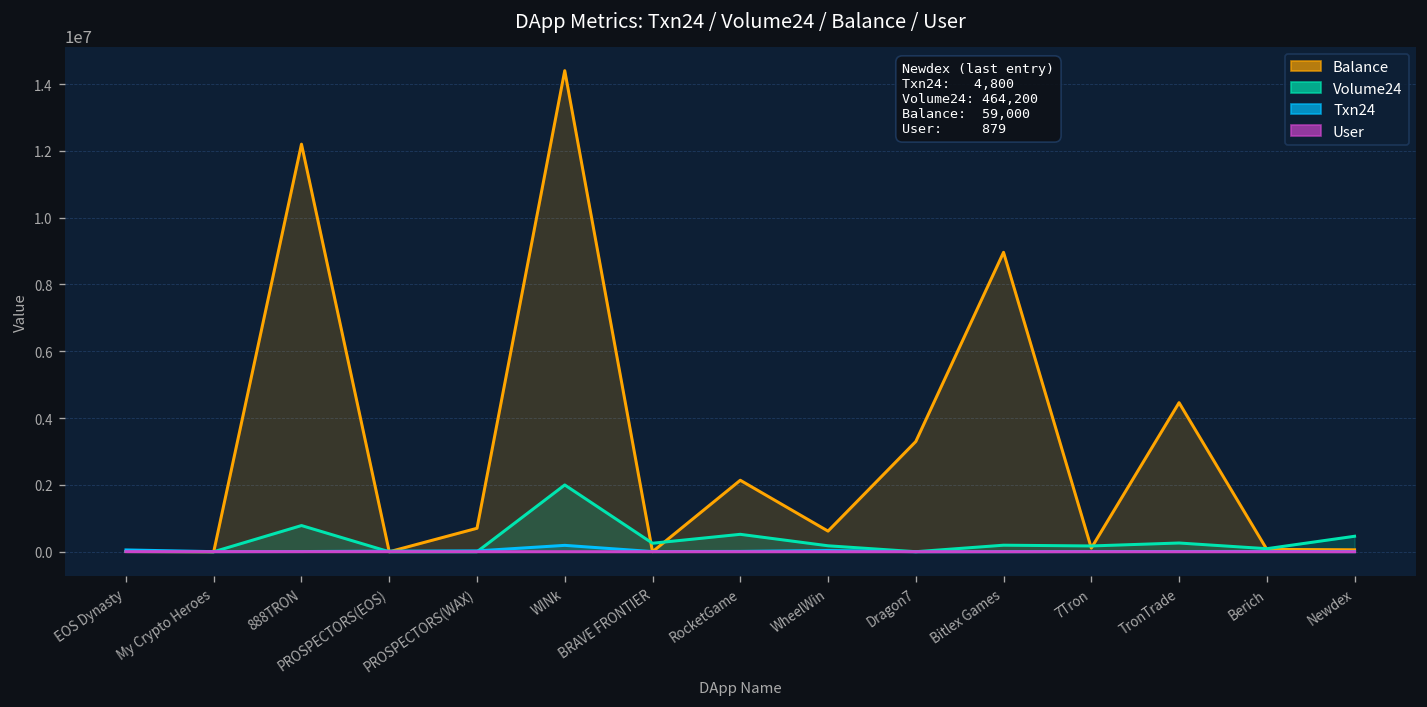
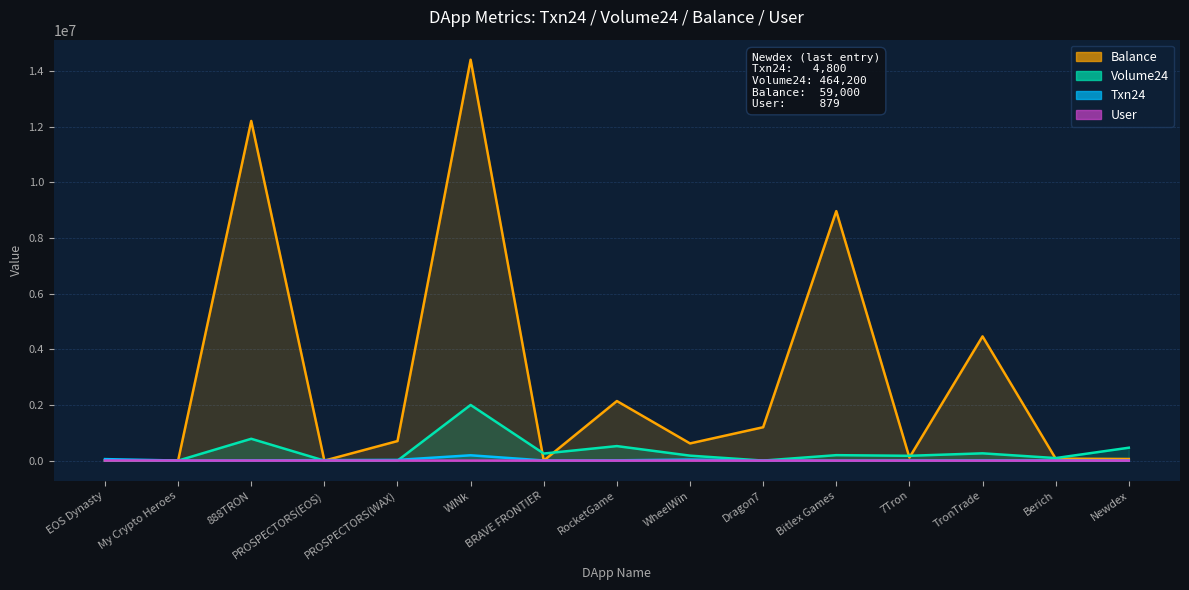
  {
    "Balance": {
      "888TRON": 12200000,
      "PROSPECTORS(WAX)": 700000,
      "WINk": 14400000,
      "RocketGame": 2100000,
      "WheelWin": 600000,
-     "Dragon7": 3300000,
+     "Dragon7": 1200000,
      "Bitlex Games": 9000000,
      "TronTrade": 4500000
    },
    "User": {
      "WINk": 0
    }
  }
